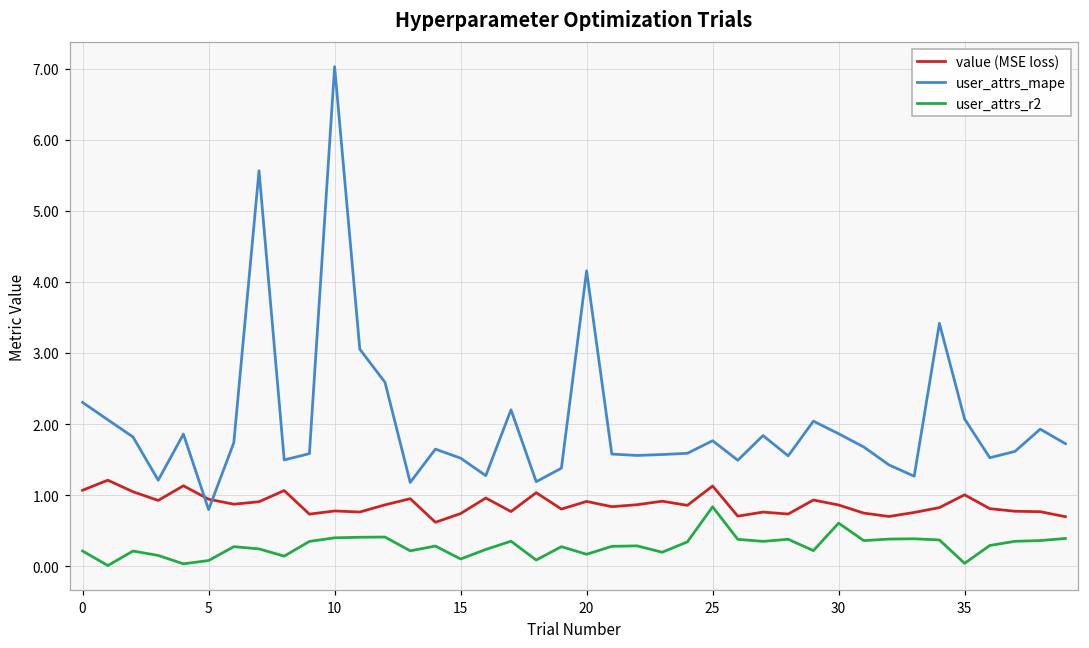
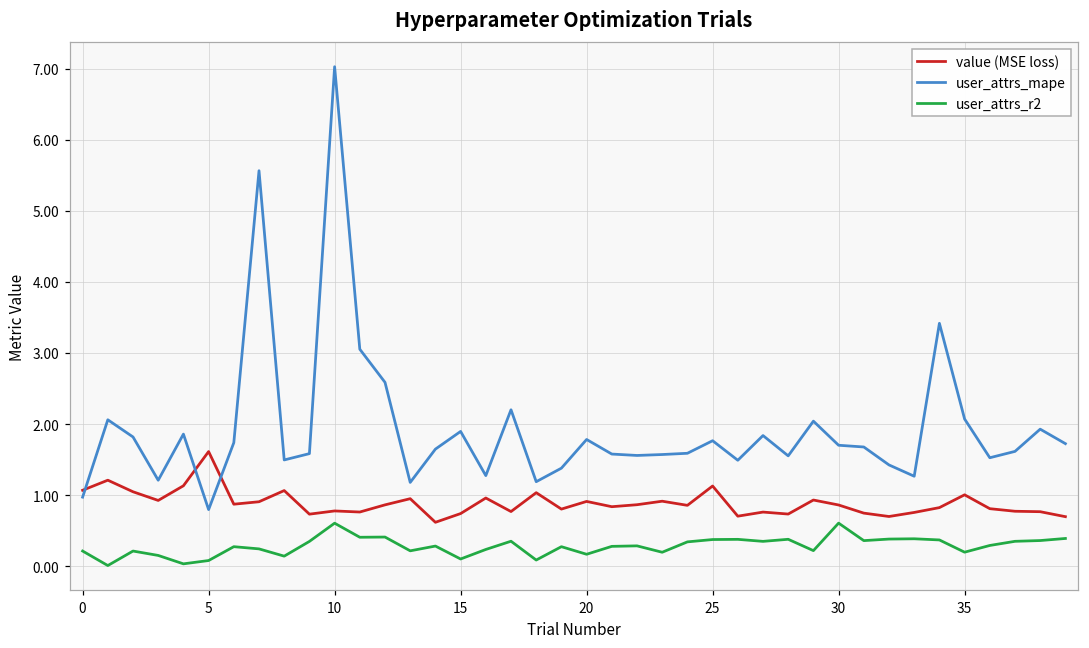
  {
    "value (MSE loss)": {
      "0": 1.1,
-     "5": 0.9,
+     "5": 1.6,
      "10": 0.8,
      "15": 0.7,
      "20": 0.9,
      "25": 1.1,
      "30": 0.9,
      "35": 1.0
    },
    "user_attrs_mape": {
-     "0": 2.3,
+     "0": 1.0,
      "5": 0.8,
      "10": 7.0,
-     "15": 1.5,
-     "20": 4.2,
+     "15": 1.9,
+     "20": 1.8,
      "25": 1.8,
-     "30": 1.9,
+     "30": 1.7,
      "35": 2.1
    },
    "user_attrs_r2": {
      "0": 0.2,
      "5": 0.1,
-     "10": 0.4,
+     "10": 0.6,
      "15": 0.1,
      "20": 0.2,
-     "25": 0.8,
+     "25": 0.4,
      "30": 0.6,
-     "35": 0.0
+     "35": 0.2
    }
  }
